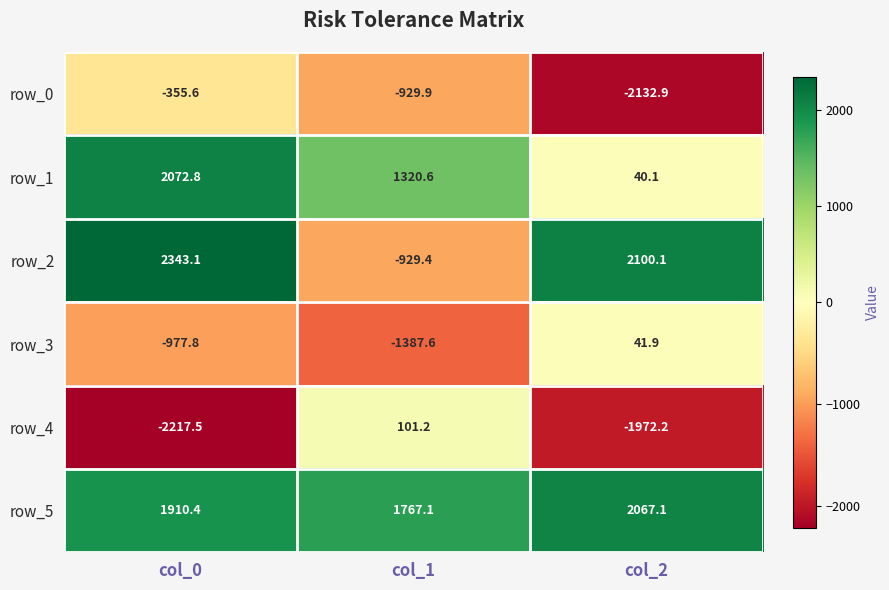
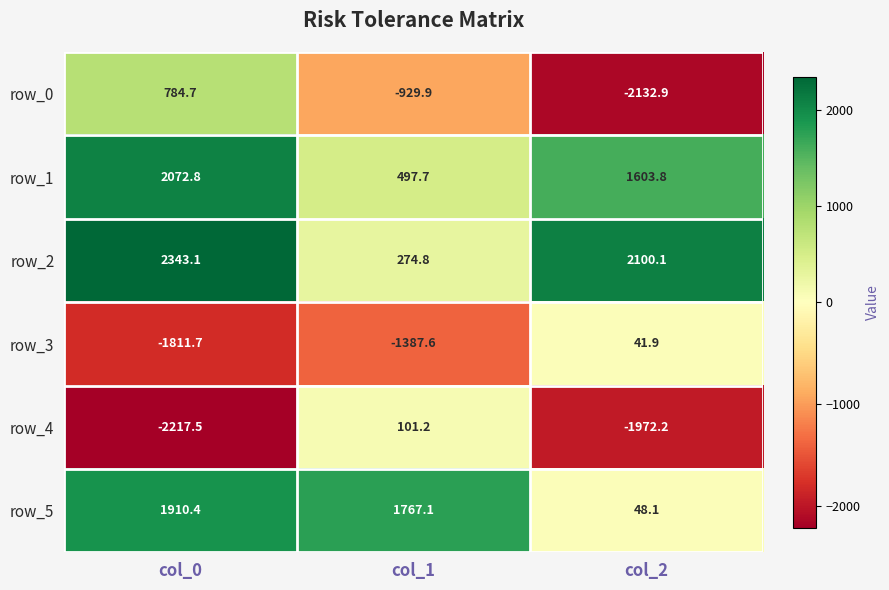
  {
    "row_0": {
-     "col_0": -355.6,
+     "col_0": 784.7,
      "col_1": -929.9,
      "col_2": -2132.9
    },
    "row_1": {
      "col_0": 2072.8,
-     "col_1": 1320.6,
-     "col_2": 40.1
+     "col_1": 497.7,
+     "col_2": 1603.8
    },
    "row_2": {
      "col_0": 2343.1,
-     "col_1": -929.4,
+     "col_1": 274.8,
      "col_2": 2100.1
    },
    "row_3": {
-     "col_0": -977.8,
+     "col_0": -1811.7,
      "col_1": -1387.6,
      "col_2": 41.9
    },
    "row_4": {
      "col_0": -2217.5,
      "col_1": 101.2,
      "col_2": -1972.2
    },
    "row_5": {
      "col_0": 1910.4,
      "col_1": 1767.1,
-     "col_2": 2067.1
+     "col_2": 48.1
    }
  }
